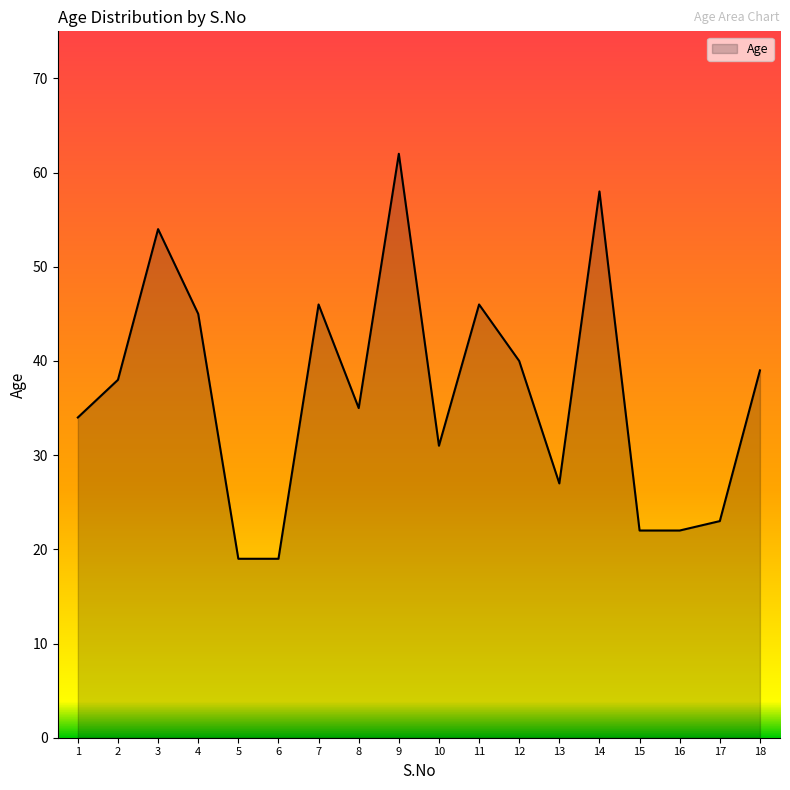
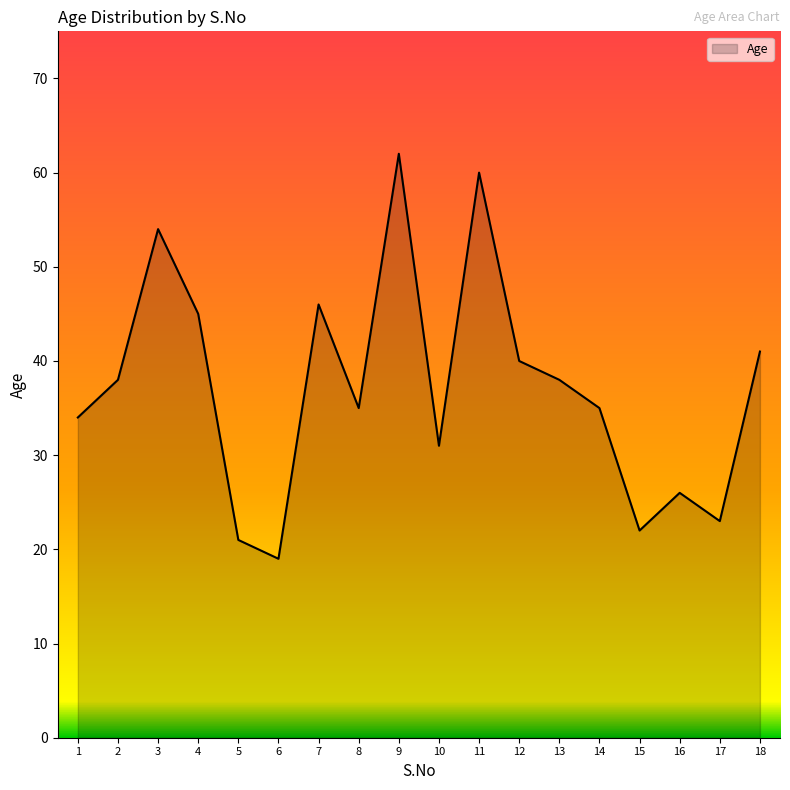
  {
    "1": 34,
    "2": 38,
    "3": 54,
    "4": 45,
-   "5": 19,
+   "5": 21,
    "6": 19,
    "7": 46,
    "8": 35,
    "9": 62,
    "10": 31,
-   "11": 46,
+   "11": 60,
    "12": 40,
-   "13": 27,
-   "14": 58,
+   "13": 38,
+   "14": 35,
    "15": 22,
-   "16": 22,
+   "16": 26,
    "17": 23,
-   "18": 39
+   "18": 41
  }
